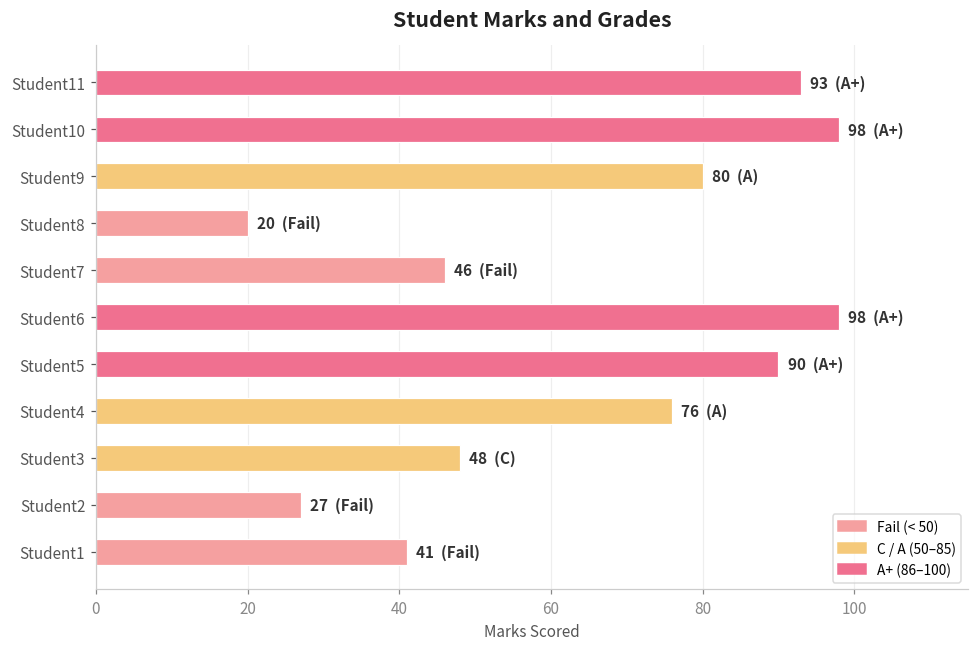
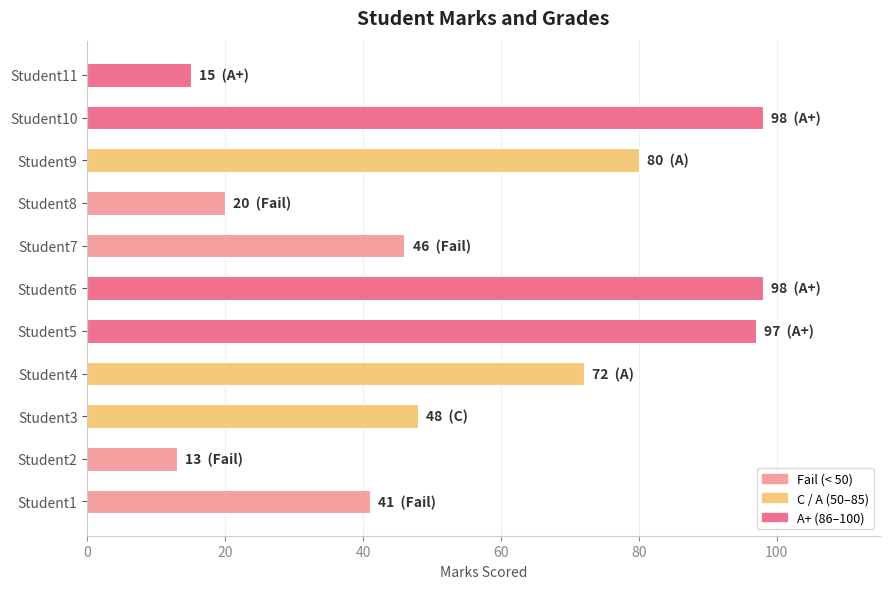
  {
-   "Student11": 93,
+   "Student11": 15,
    "Student10": 98,
    "Student9": 80,
    "Student8": 20,
    "Student7": 46,
    "Student6": 98,
-   "Student5": 90,
-   "Student4": 76,
+   "Student5": 97,
+   "Student4": 72,
    "Student3": 48,
-   "Student2": 27,
+   "Student2": 13,
    "Student1": 41
  }
